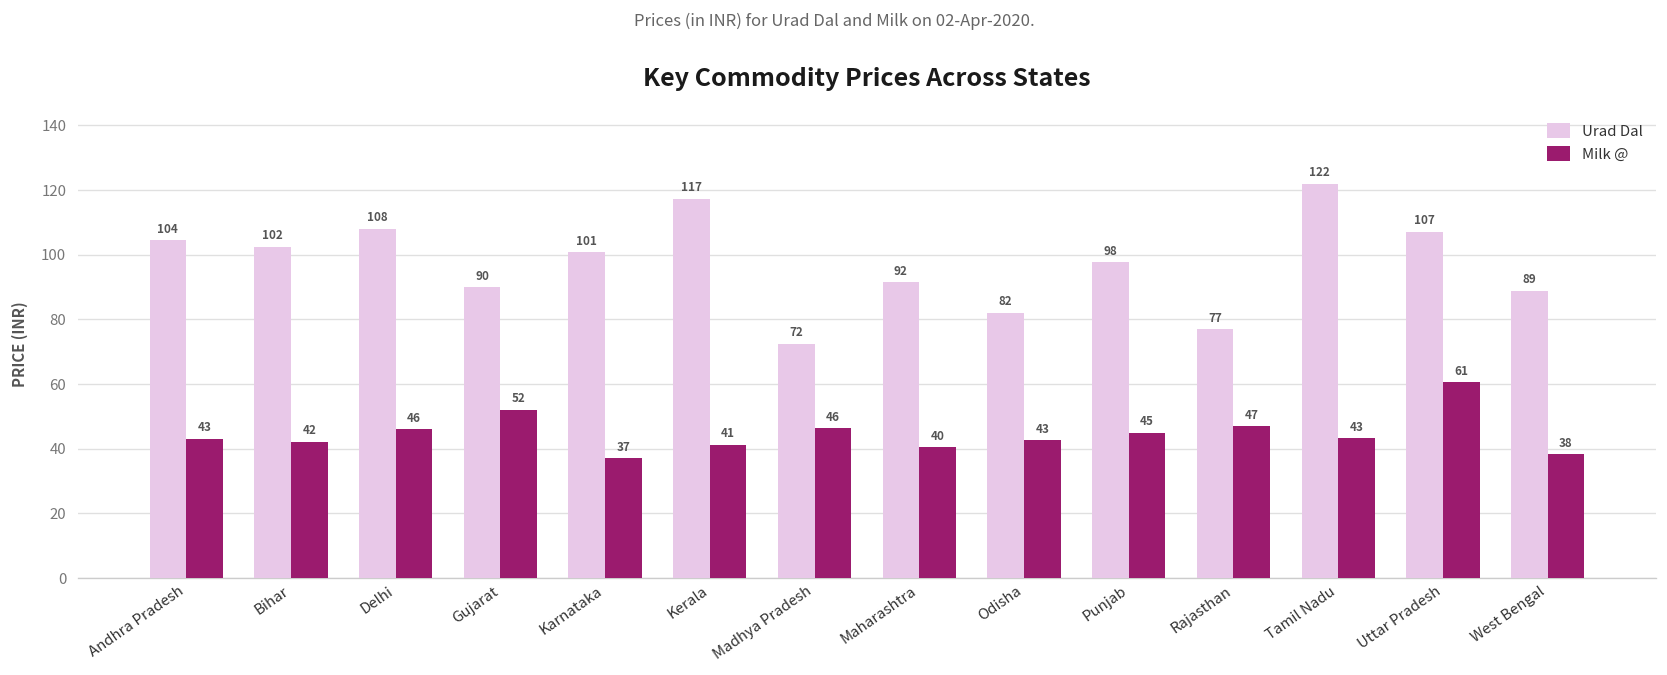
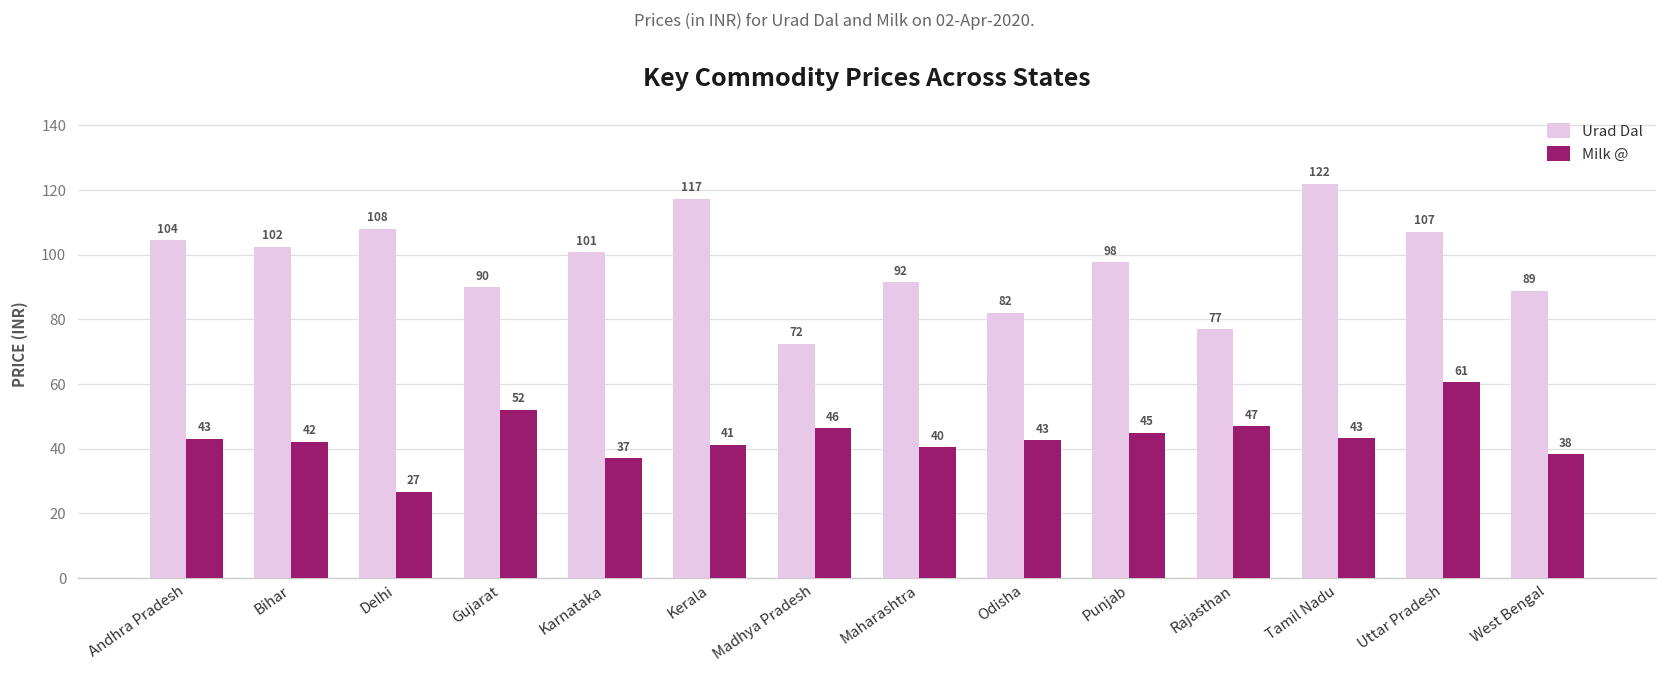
  {
    "Urad Dal": {
      "Andhra Pradesh": 104,
      "Bihar": 102,
      "Delhi": 108,
      "Gujarat": 90,
      "Karnataka": 101,
      "Kerala": 117,
      "Madhya Pradesh": 72,
      "Maharashtra": 92,
      "Odisha": 82,
      "Punjab": 98,
      "Rajasthan": 77,
      "Tamil Nadu": 122,
      "Uttar Pradesh": 107,
      "West Bengal": 89
    },
    "Milk @": {
      "Andhra Pradesh": 43,
      "Bihar": 42,
-     "Delhi": 46,
+     "Delhi": 27,
      "Gujarat": 52,
      "Karnataka": 37,
      "Kerala": 41,
      "Madhya Pradesh": 46,
      "Maharashtra": 40,
      "Odisha": 43,
      "Punjab": 45,
      "Rajasthan": 47,
      "Tamil Nadu": 43,
      "Uttar Pradesh": 61,
      "West Bengal": 38
    }
  }
